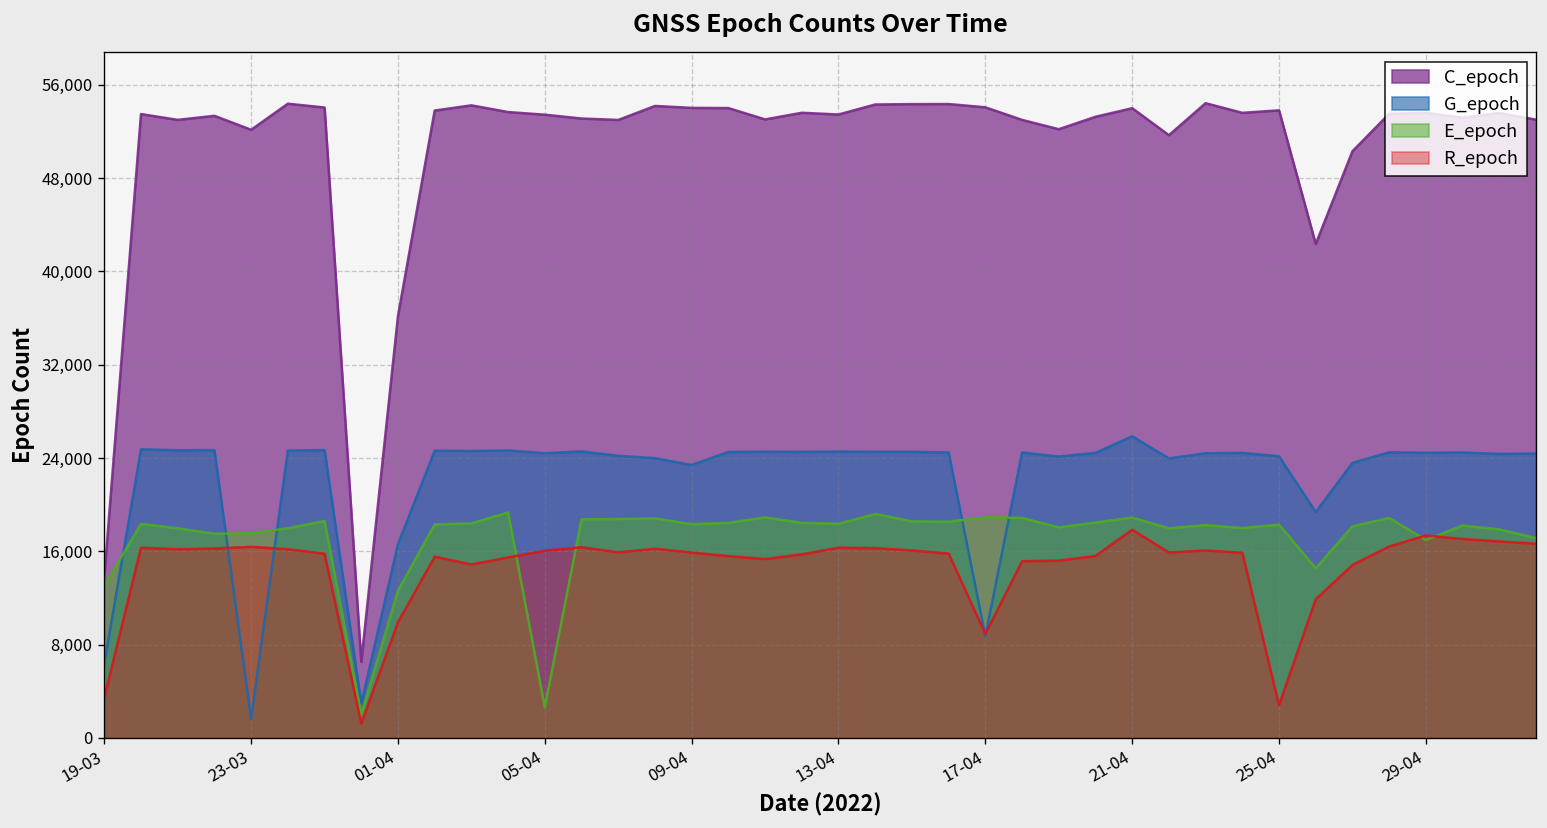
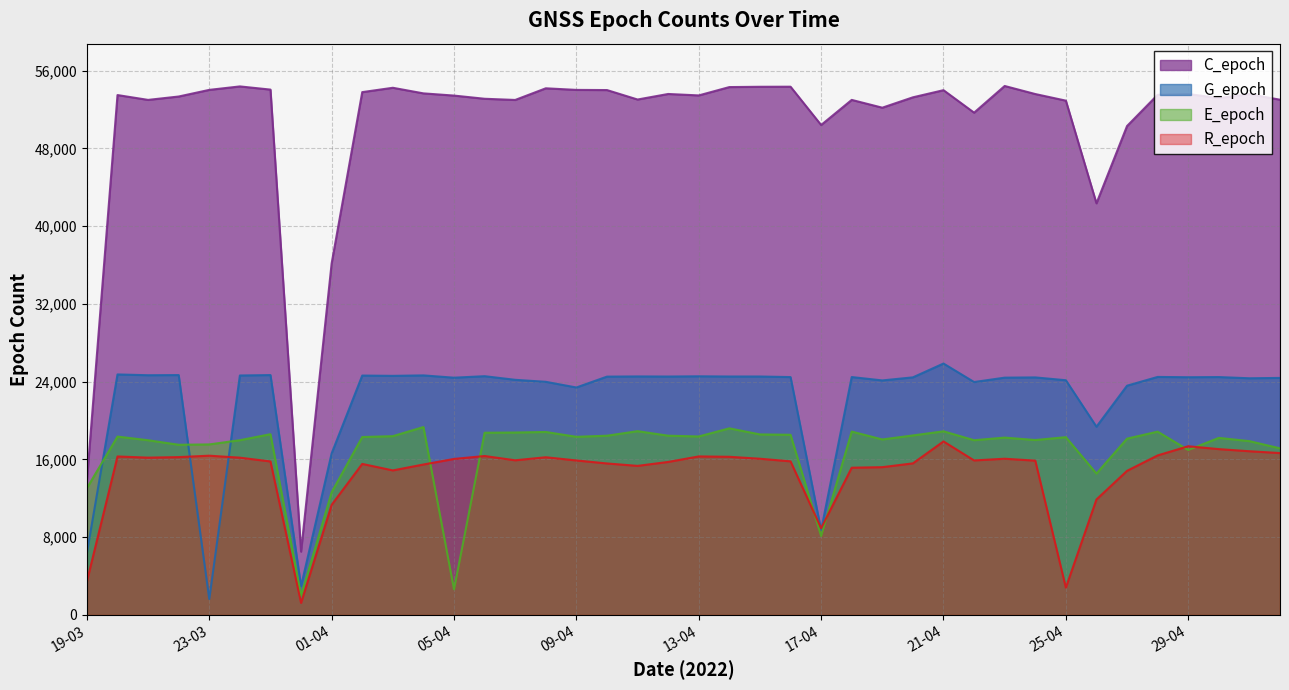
  {
    "C_epoch": {
      "19-03": "14,000",
-     "23-03": "52,000",
+     "23-03": "54,000",
      "01-04": "36,000",
      "05-04": "53,000",
      "09-04": "54,000",
      "13-04": "53,000",
-     "17-04": "54,000",
+     "17-04": "50,000",
      "21-04": "54,000",
-     "25-04": "54,000"
+     "25-04": "53,000"
    },
    "G_epoch": {
      "19-03": "6,000",
      "23-03": "2,000",
      "01-04": "17,000",
      "05-04": "24,000",
      "09-04": "23,000",
      "13-04": "25,000",
      "21-04": "26,000",
      "25-04": "24,000",
      "29-04": "24,000"
    },
    "E_epoch": {
      "19-03": "13,000",
      "23-03": "18,000",
      "01-04": "13,000",
      "05-04": "3,000",
      "09-04": "18,000",
      "13-04": "18,000",
-     "17-04": "19,000",
+     "17-04": "8,000",
      "21-04": "19,000",
      "25-04": "18,000",
      "29-04": "17,000"
    },
    "R_epoch": {
      "19-03": "3,000",
      "23-03": "16,000",
-     "01-04": "10,000",
+     "01-04": "11,000",
      "05-04": "16,000",
      "09-04": "16,000",
      "13-04": "16,000",
      "21-04": "18,000",
      "25-04": "3,000",
      "29-04": "17,000"
    }
  }
